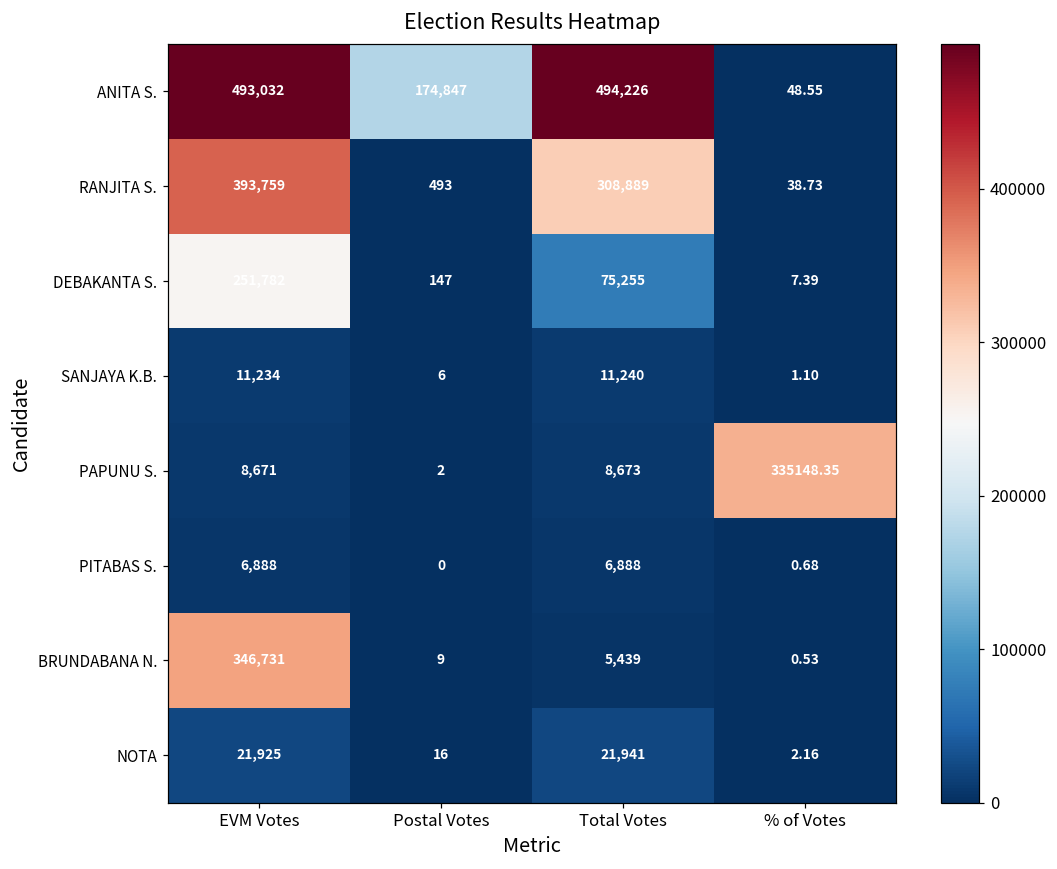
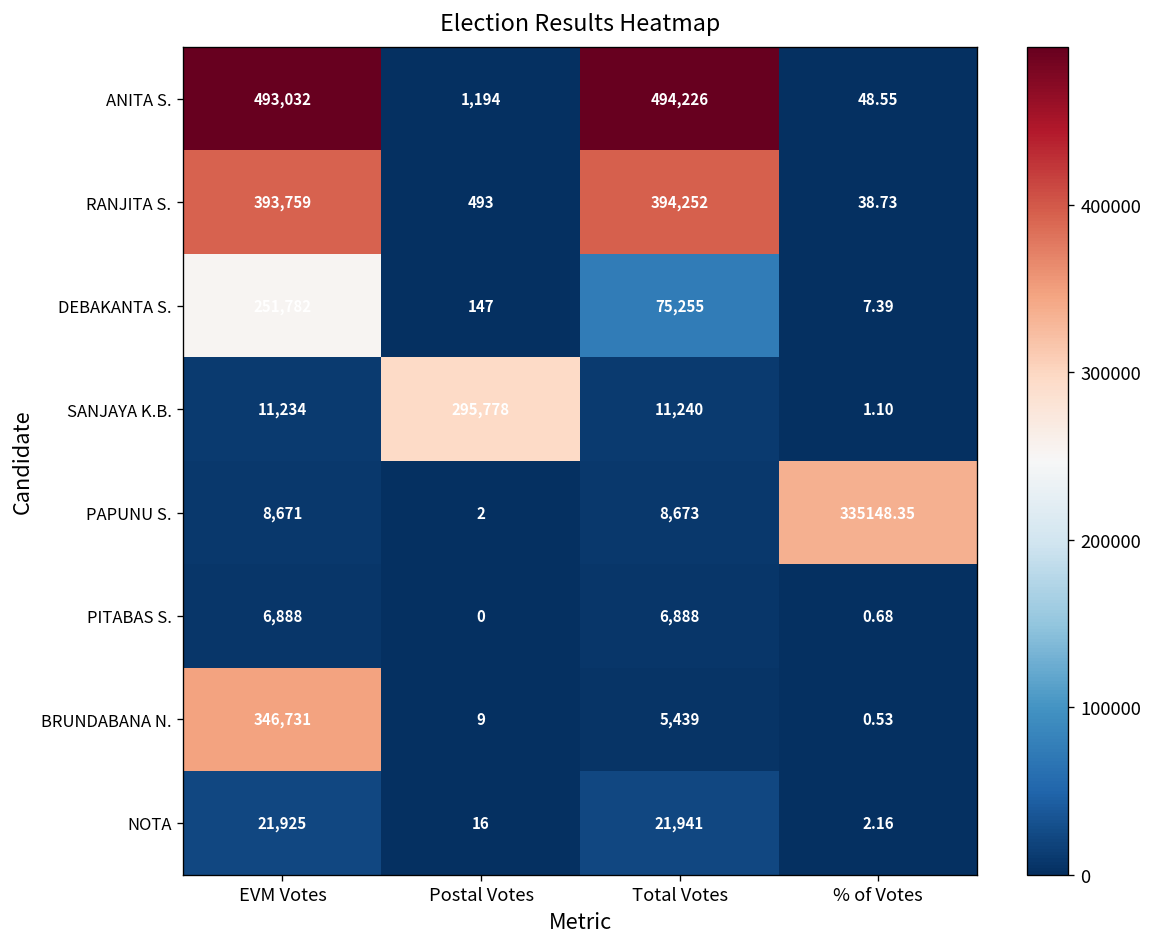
  {
    "ANITA S.": {
      "EVM Votes": "493,032",
-     "Postal Votes": "174,847",
+     "Postal Votes": "1,194",
      "Total Votes": "494,226",
      "% of Votes": "48.55"
    },
    "RANJITA S.": {
      "EVM Votes": "393,759",
      "Postal Votes": "493",
-     "Total Votes": "308,889",
+     "Total Votes": "394,252",
      "% of Votes": "38.73"
    },
    "DEBAKANTA S.": {
      "Postal Votes": "147",
      "Total Votes": "75,255",
      "% of Votes": "7.39"
    },
    "SANJAYA K.B.": {
      "EVM Votes": "11,234",
-     "Postal Votes": "6",
+     "Postal Votes": "295,778",
      "Total Votes": "11,240",
      "% of Votes": "1.10"
    },
    "PAPUNU S.": {
      "EVM Votes": "8,671",
      "Postal Votes": "2",
      "Total Votes": "8,673",
      "% of Votes": "335148.35"
    },
    "PITABAS S.": {
      "EVM Votes": "6,888",
      "Postal Votes": "0",
      "Total Votes": "6,888",
      "% of Votes": "0.68"
    },
    "BRUNDABANA N.": {
      "EVM Votes": "346,731",
      "Postal Votes": "9",
      "Total Votes": "5,439",
      "% of Votes": "0.53"
    },
    "NOTA": {
      "EVM Votes": "21,925",
      "Postal Votes": "16",
      "Total Votes": "21,941",
      "% of Votes": "2.16"
    }
  }
